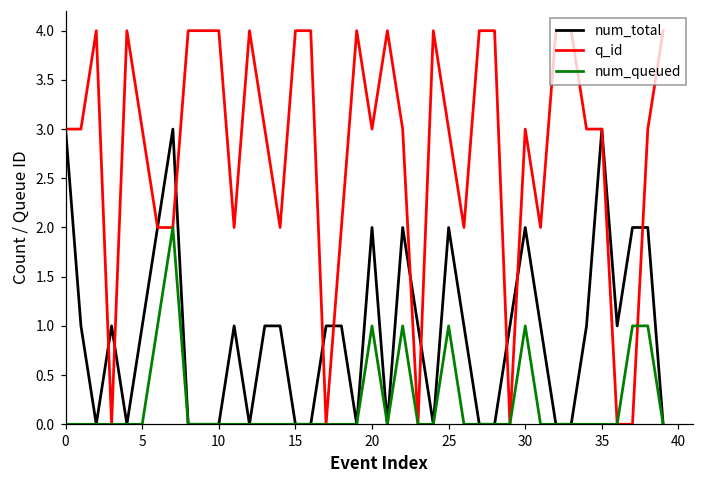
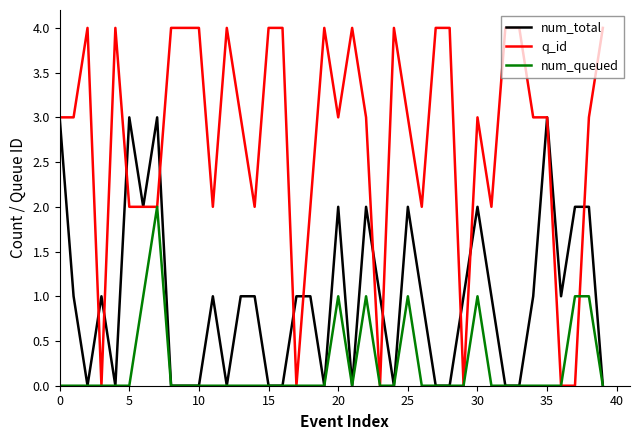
  {
    "num_total": {
-     "5": 1,
+     "5": 3,
      "20": 2,
      "25": 2,
      "30": 2
    },
    "q_id": {
-     "5": 3,
+     "5": 2,
      "10": 4,
      "15": 4,
      "20": 3,
      "25": 3,
      "30": 3
    },
    "num_queued": {
      "0": 0,
      "5": 0,
      "20": 1,
      "25": 1,
      "30": 1,
      "35": 0
    }
  }
